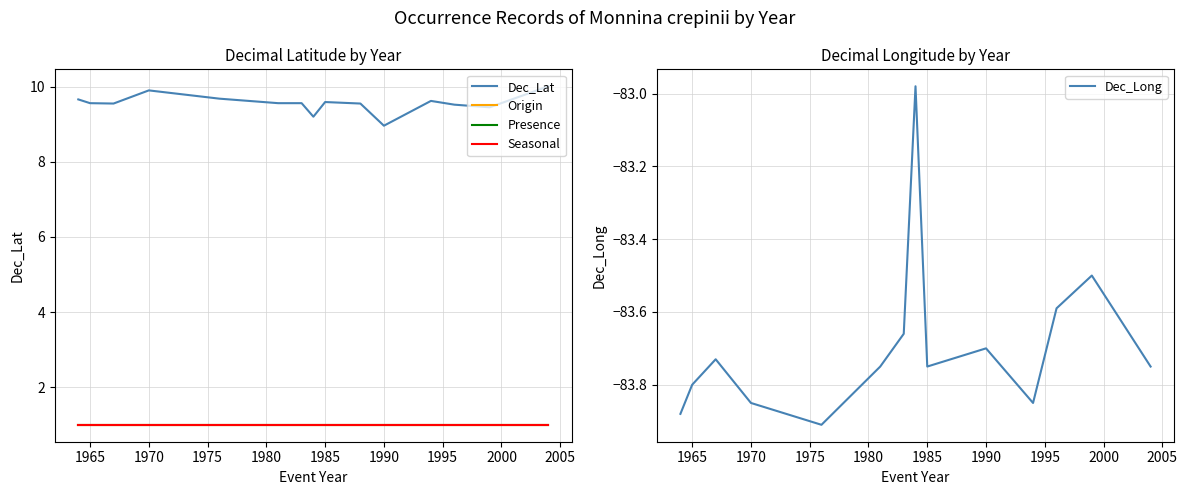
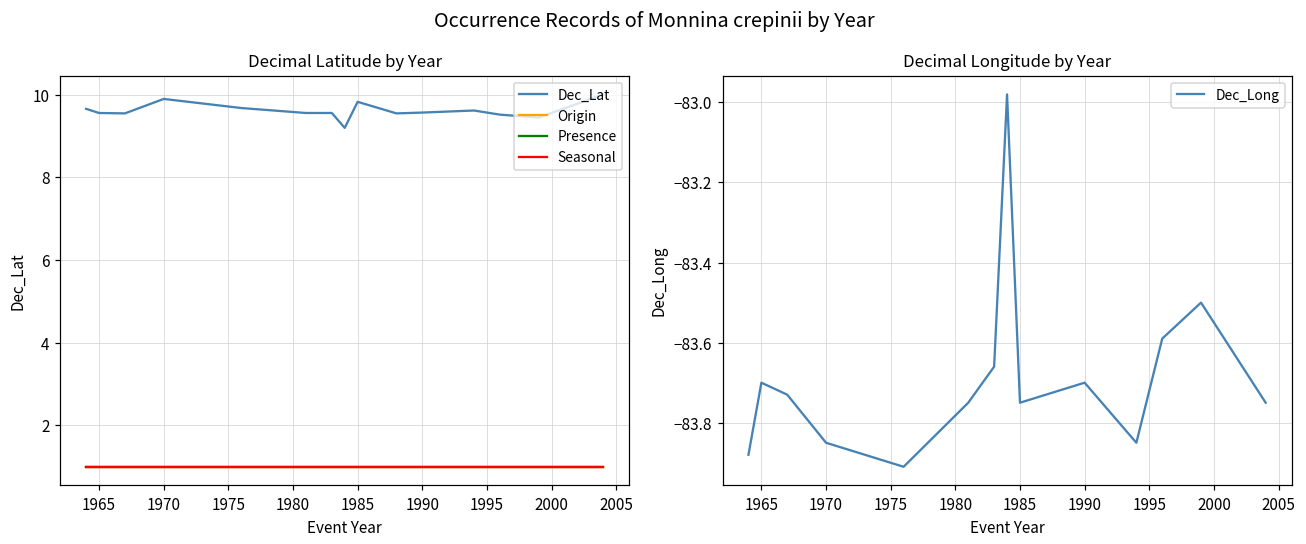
  {
    "Decimal Latitude by Year": {
      "Dec_Lat": {
        "1965": 9.6,
        "1970": 9.9,
-       "1985": 9.6,
-       "1990": 9.0
+       "1985": 9.8,
+       "1990": 9.6
      },
      "Seasonal": {
        "1965": 1.0,
        "1970": 1.0,
        "1985": 1.0,
        "1990": 1.0
      }
    },
    "Decimal Longitude by Year": {
-     "1965": -83.8,
+     "1965": -83.7,
      "1970": -83.85,
      "1985": -83.75,
      "1990": -83.7
    }
  }
